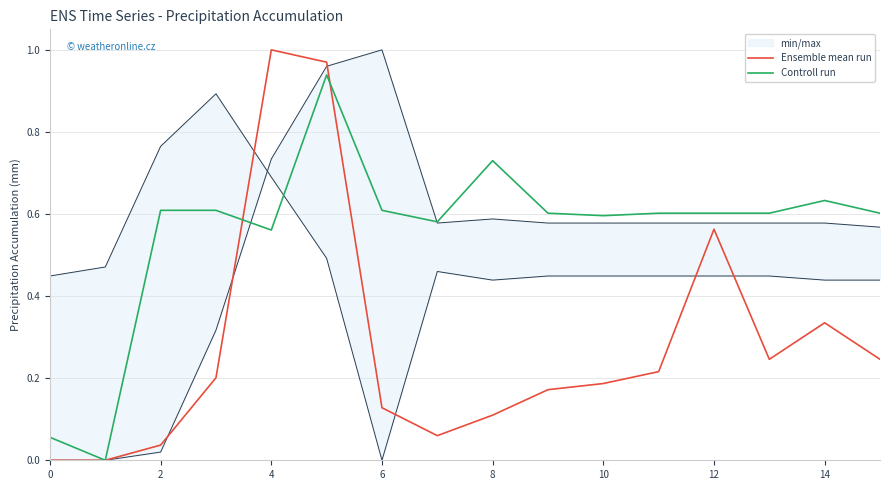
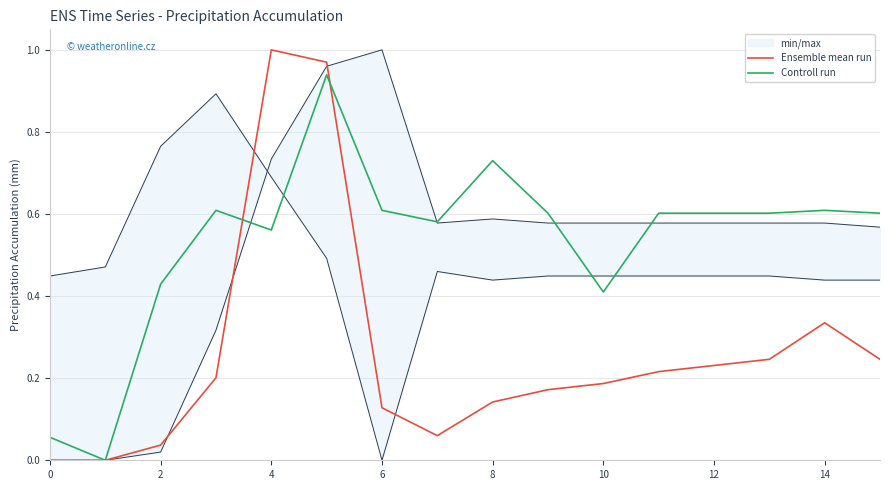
  {
    "Ensemble mean run": {
      "2": 0.04,
      "4": 1.00,
      "6": 0.13,
-     "8": 0.11,
+     "8": 0.14,
      "10": 0.19,
-     "12": 0.56,
+     "12": 0.23,
      "14": 0.34
    },
    "Controll run": {
      "0": 0.06,
-     "2": 0.61,
+     "2": 0.43,
      "4": 0.56,
      "6": 0.61,
      "8": 0.73,
-     "10": 0.60,
+     "10": 0.41,
      "12": 0.60,
-     "14": 0.63
+     "14": 0.61
    }
  }
